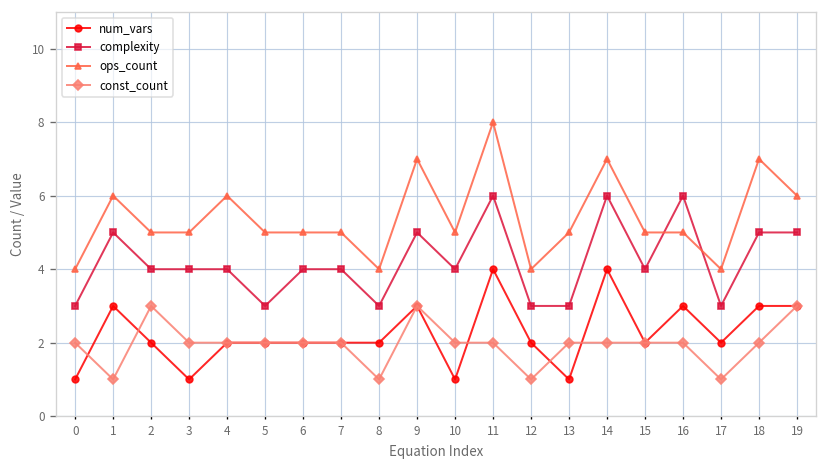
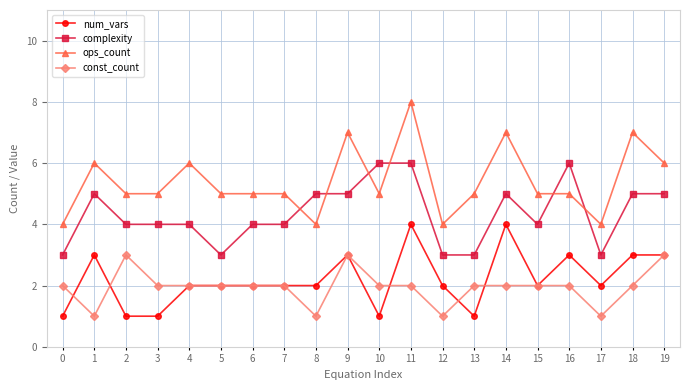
  {
    "num_vars": {
      "0": 1,
      "1": 3,
-     "2": 2,
+     "2": 1,
      "3": 1,
      "8": 2,
      "10": 1,
      "11": 4,
      "12": 2,
      "13": 1,
      "14": 4,
      "16": 3,
      "17": 2,
      "18": 3
    },
    "complexity": {
      "0": 3,
      "1": 5,
      "2": 4,
      "3": 4,
      "4": 4,
      "5": 3,
      "6": 4,
      "7": 4,
-     "8": 3,
+     "8": 5,
      "9": 5,
-     "10": 4,
+     "10": 6,
      "11": 6,
      "12": 3,
      "13": 3,
-     "14": 6,
+     "14": 5,
      "15": 4,
      "16": 6,
      "17": 3,
      "18": 5,
      "19": 5
    }
  }
